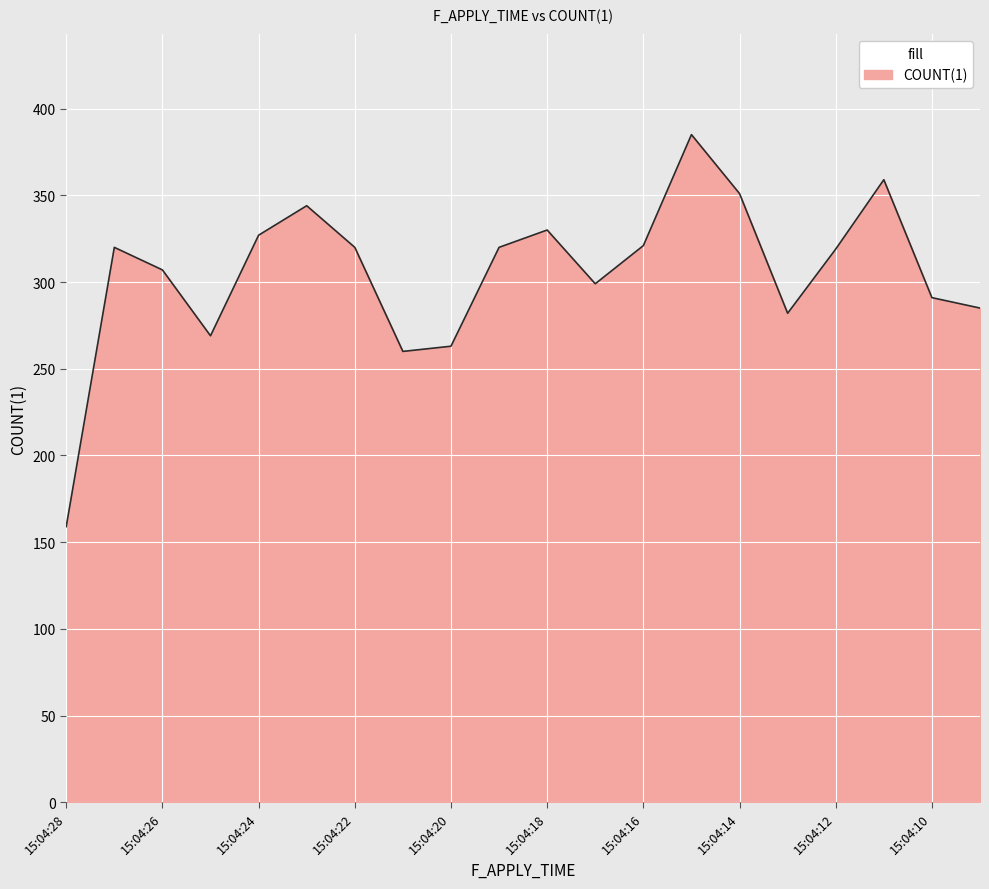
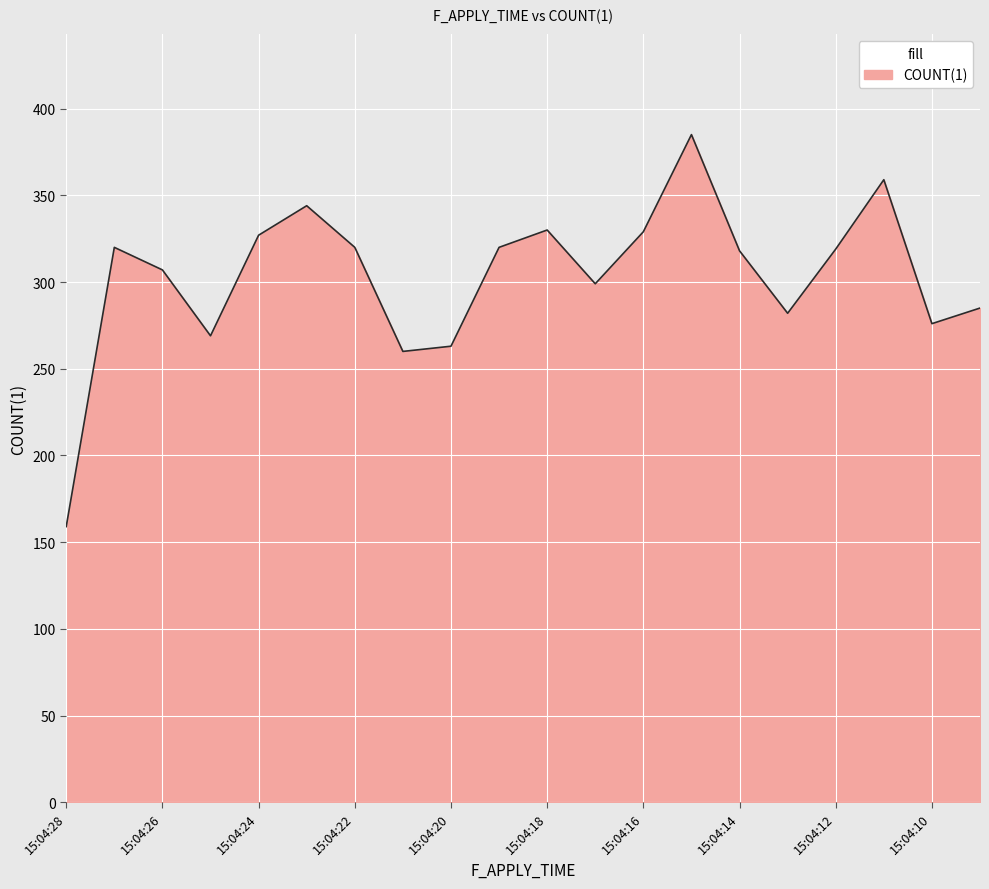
  {
    "15:04:28": 159,
    "15:04:26": 307,
    "15:04:24": 327,
    "15:04:22": 320,
    "15:04:20": 263,
    "15:04:18": 330,
-   "15:04:16": 321,
-   "15:04:14": 351,
+   "15:04:16": 329,
+   "15:04:14": 318,
    "15:04:12": 319,
-   "15:04:10": 291
+   "15:04:10": 276
  }
